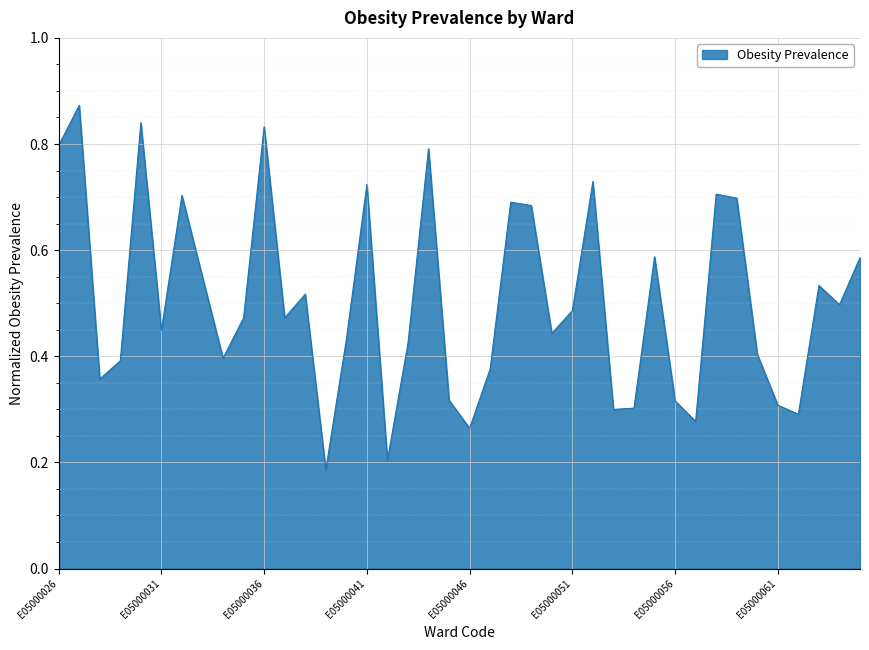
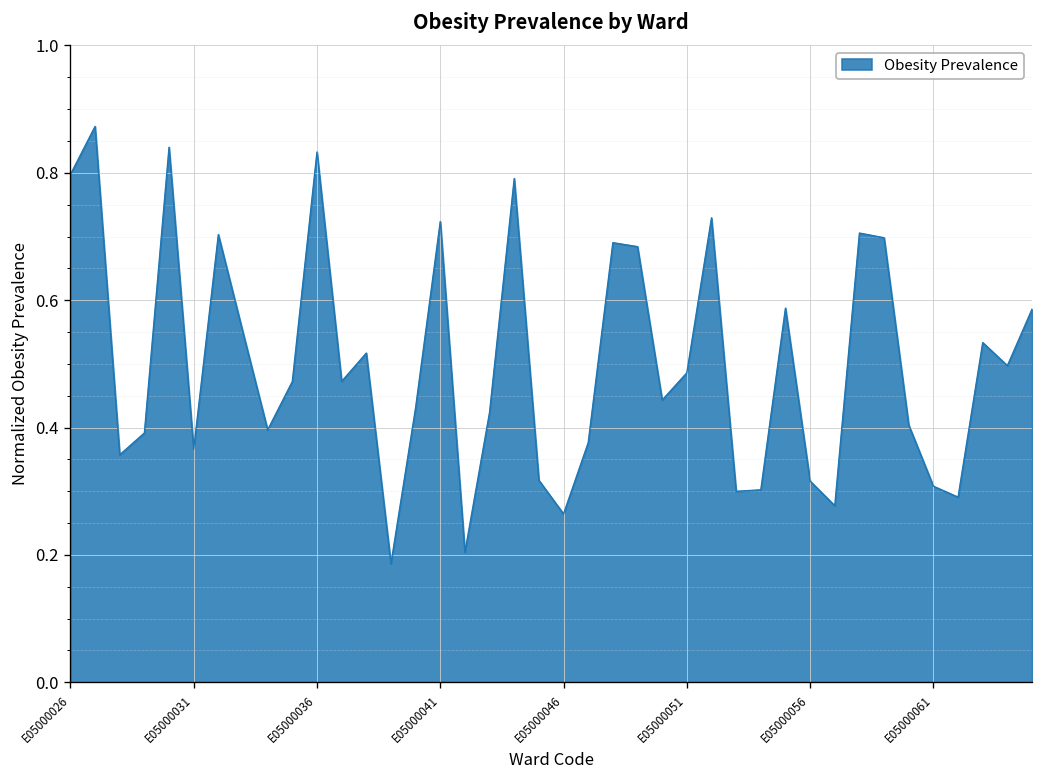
  {
    "E05000026": 0.80,
-   "E05000031": 0.45,
+   "E05000031": 0.37,
    "E05000036": 0.83,
    "E05000041": 0.72,
    "E05000046": 0.26,
    "E05000051": 0.49,
    "E05000056": 0.32,
    "E05000061": 0.31
  }
